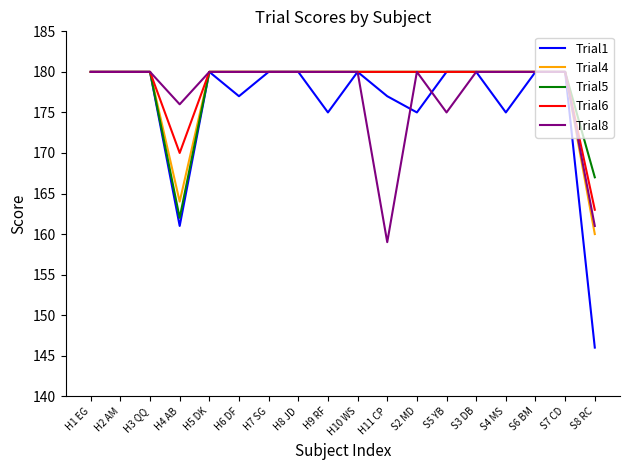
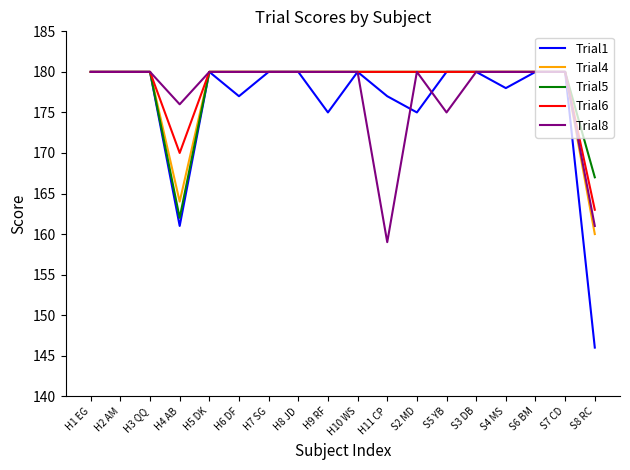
  {
    "Trial1": {
      "H4 AB": 161,
      "H6 DF": 177,
      "H9 RF": 175,
      "H11 CP": 177,
      "S2 MD": 175,
-     "S4 MS": 175,
+     "S4 MS": 178,
      "S8 RC": 146
    },
    "Trial4": {
      "H4 AB": 164,
      "S8 RC": 160
    },
    "Trial5": {
      "H4 AB": 162,
      "S8 RC": 167
    },
    "Trial6": {
      "H4 AB": 170,
      "S8 RC": 163
    },
    "Trial8": {
      "H4 AB": 176,
      "H11 CP": 159,
      "S5 YB": 175,
      "S8 RC": 161
    }
  }
